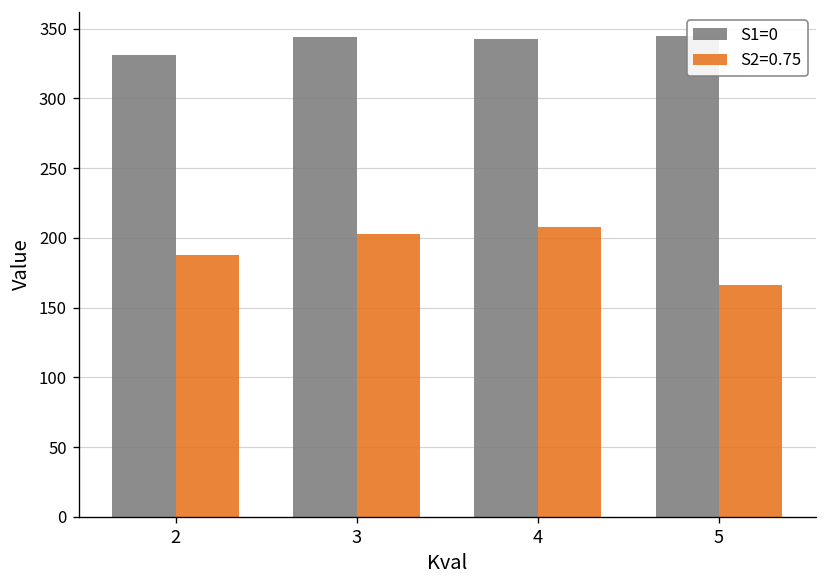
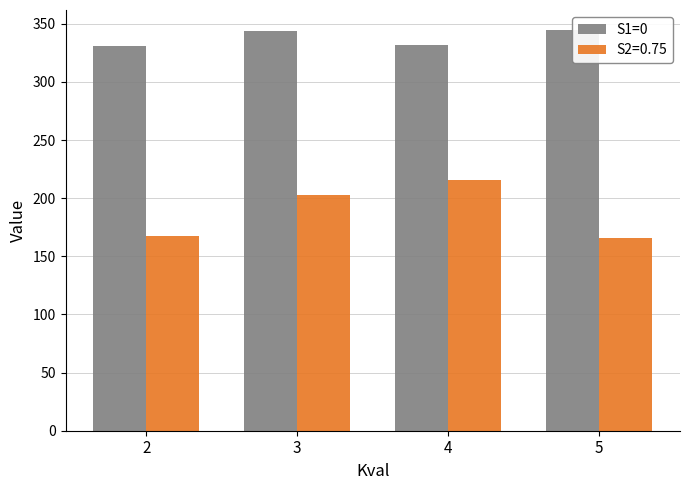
  {
    "S1=0": {
      "2": 331,
      "3": 344,
-     "4": 342
+     "4": 332
    },
    "S2=0.75": {
-     "2": 187,
+     "2": 167,
      "3": 203,
-     "4": 208,
+     "4": 215,
      "5": 166
    }
  }
